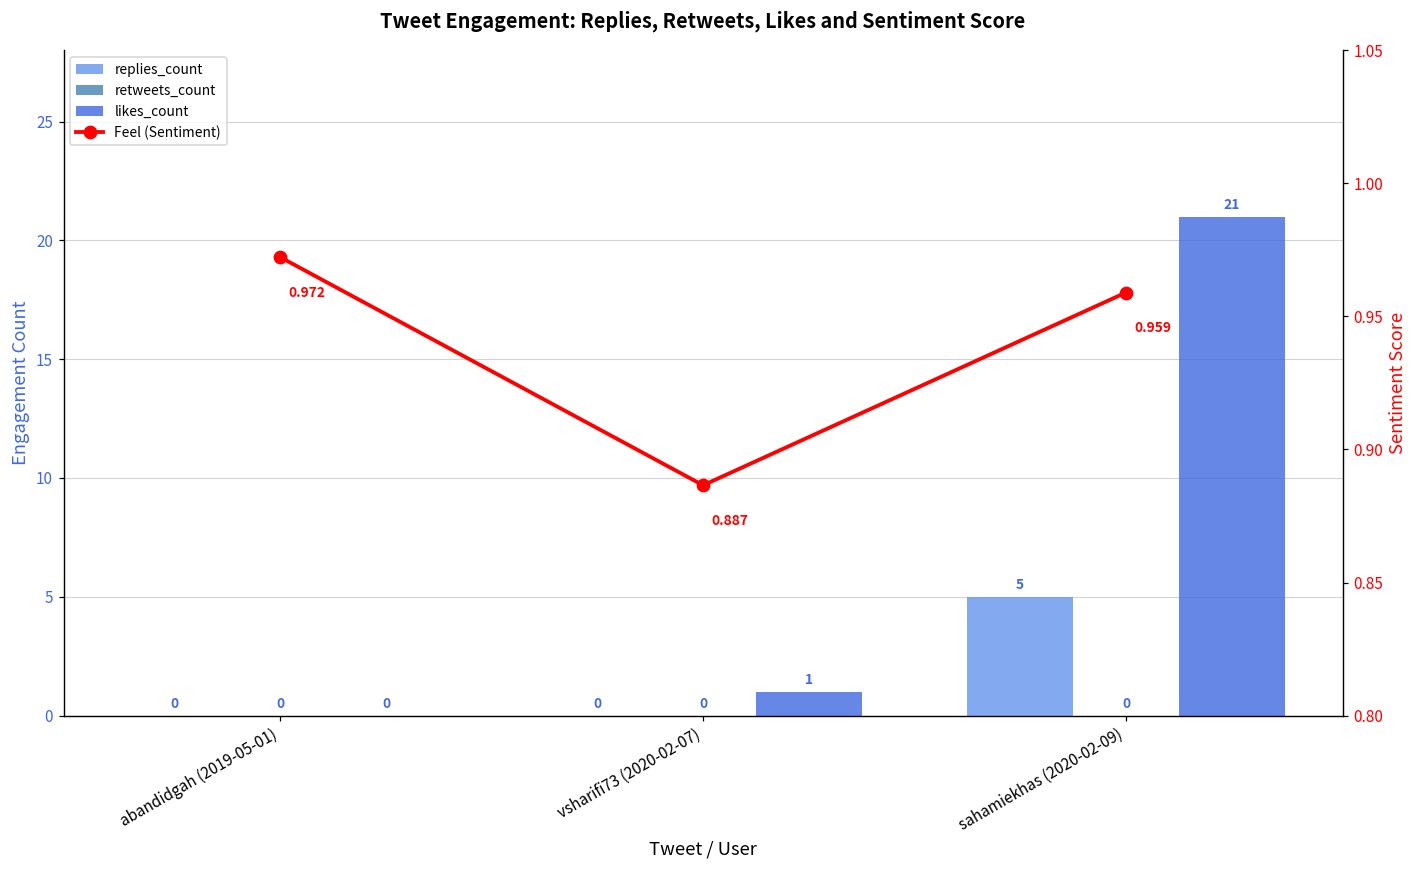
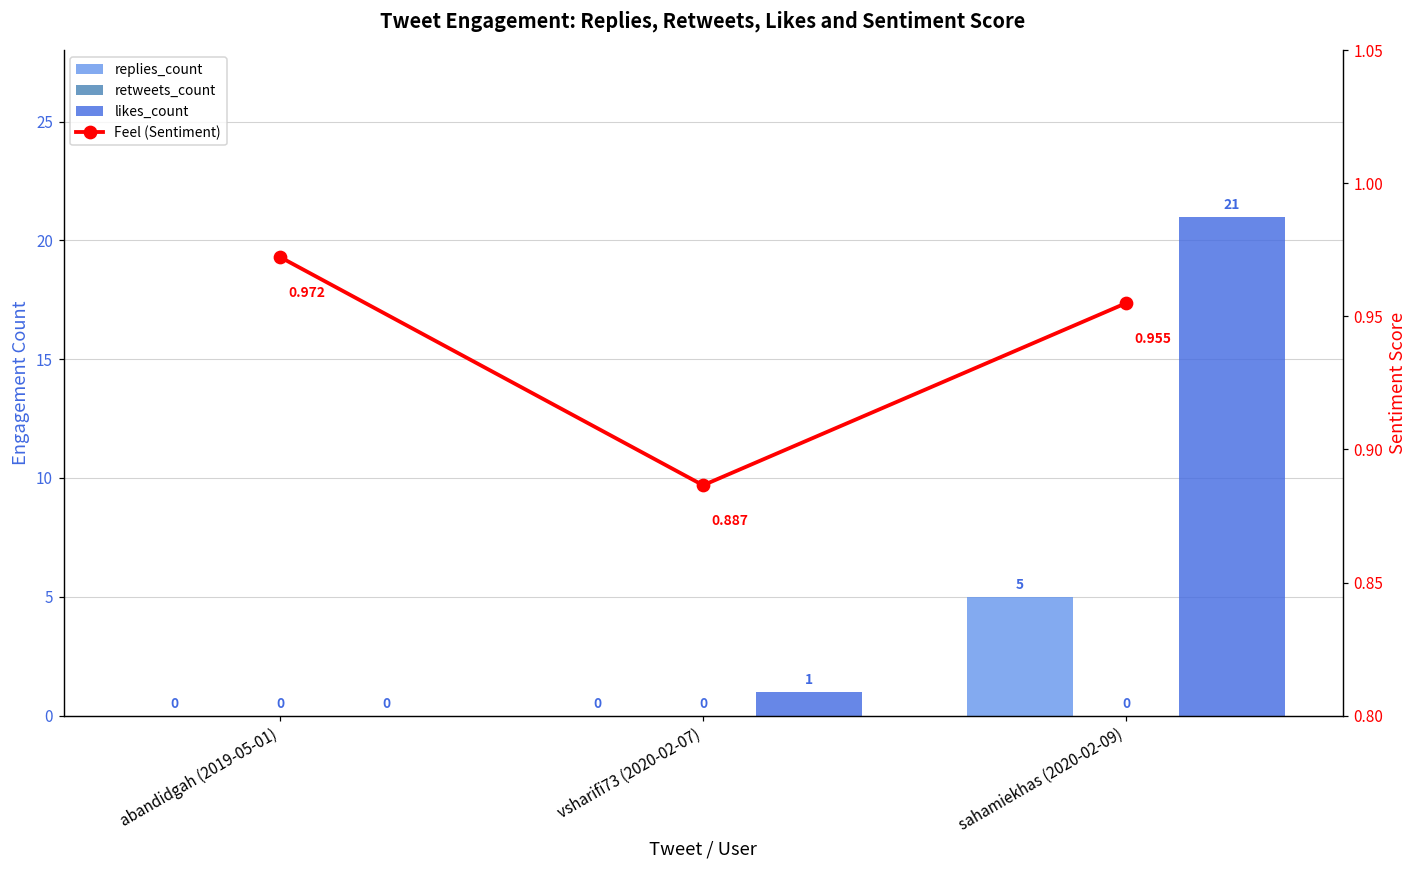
  {
    "Feel (Sentiment)": {
-     "sahamiekhas (2020-02-09)": 0.959
+     "sahamiekhas (2020-02-09)": 0.955
    }
  }
